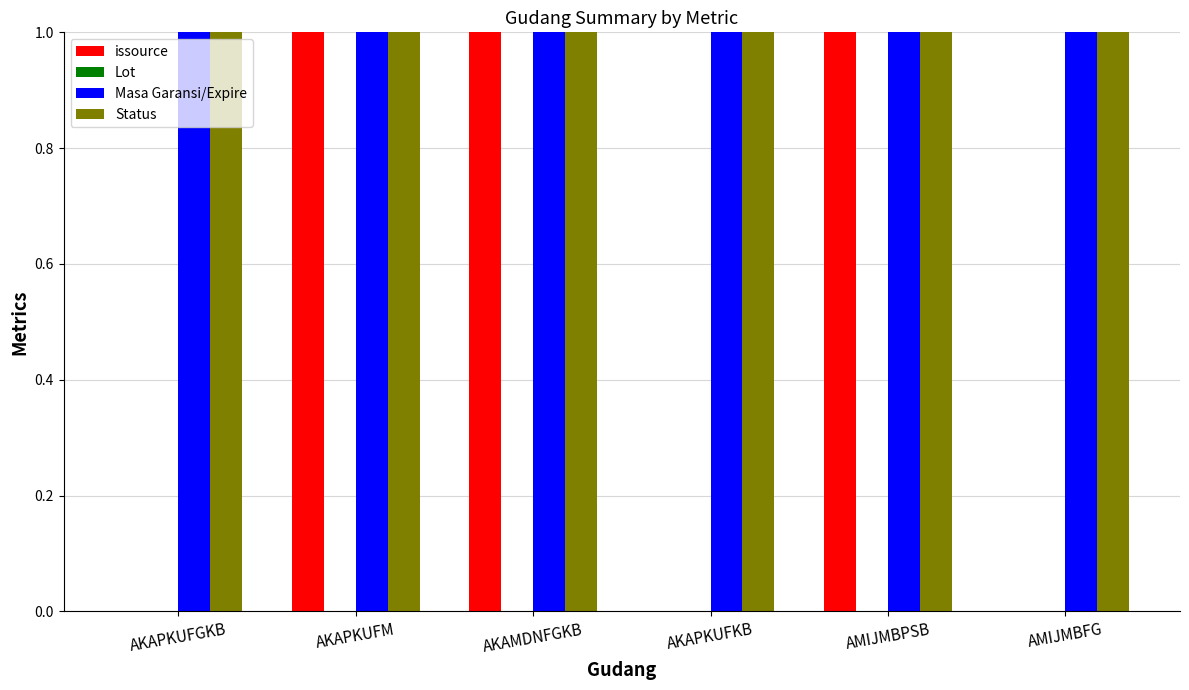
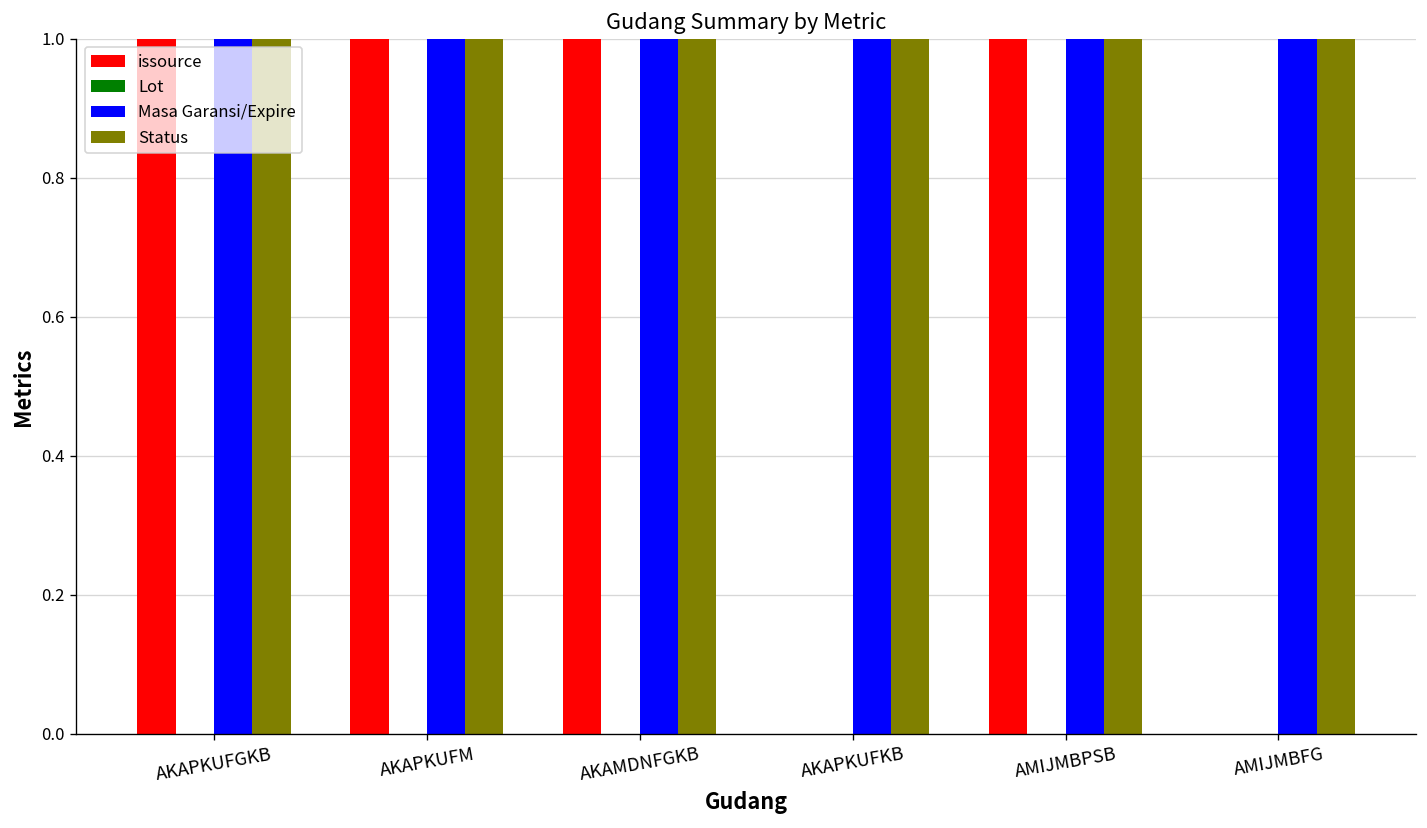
  {
    "issource": {
-     "AKAPKUFGKB": 0,
+     "AKAPKUFGKB": 1,
      "AKAPKUFM": 1,
      "AKAMDNFGKB": 1,
      "AKAPKUFKB": 0,
      "AMIJMBPSB": 1,
      "AMIJMBFG": 0
    },
    "Lot": {
      "AKAPKUFGKB": 0,
      "AKAPKUFM": 0,
      "AKAMDNFGKB": 0,
      "AKAPKUFKB": 0,
      "AMIJMBPSB": 0,
      "AMIJMBFG": 0
    },
    "Masa Garansi/Expire": {
      "AKAPKUFGKB": 1,
      "AKAPKUFM": 1,
      "AKAMDNFGKB": 1,
      "AKAPKUFKB": 1,
      "AMIJMBPSB": 1,
      "AMIJMBFG": 1
    },
    "Status": {
      "AKAPKUFGKB": 1,
      "AKAPKUFM": 1,
      "AKAMDNFGKB": 1,
      "AKAPKUFKB": 1,
      "AMIJMBPSB": 1,
      "AMIJMBFG": 1
    }
  }
